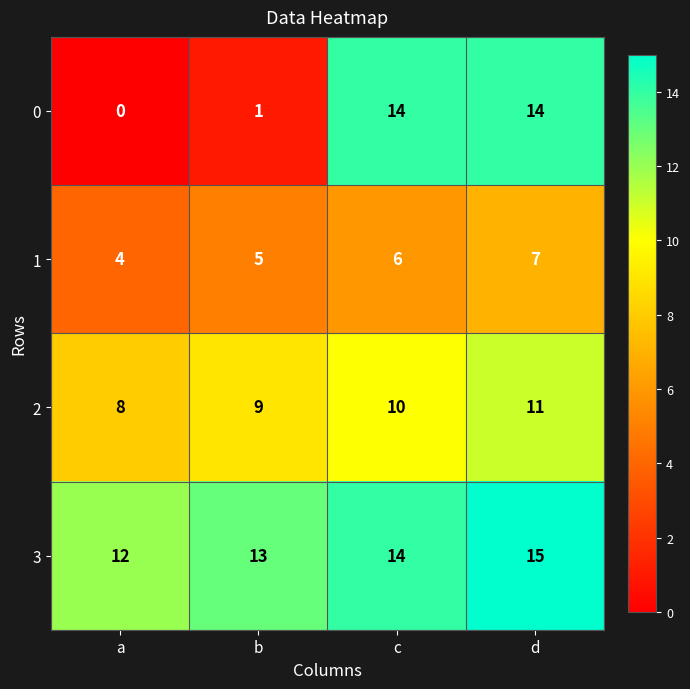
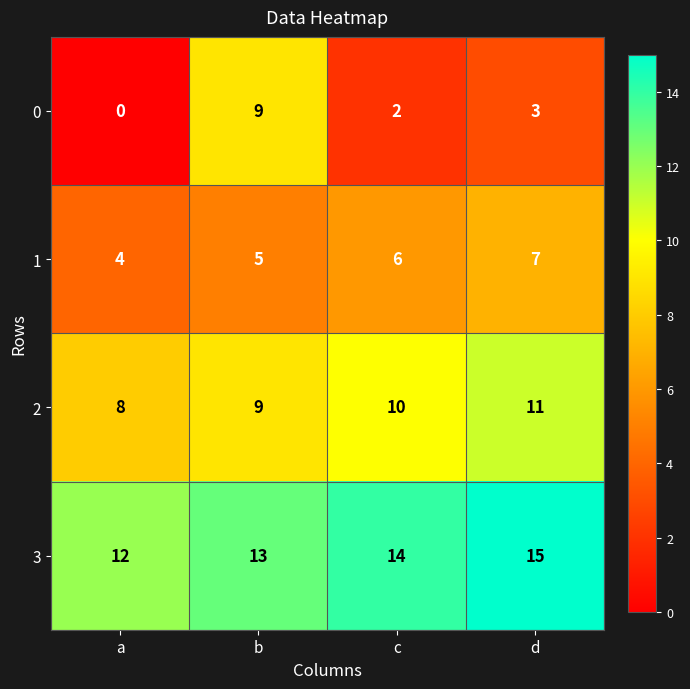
  {
    "0": {
      "a": 0,
-     "b": 1,
-     "c": 14,
-     "d": 14
+     "b": 9,
+     "c": 2,
+     "d": 3
    },
    "1": {
      "a": 4,
      "b": 5,
      "c": 6,
      "d": 7
    },
    "2": {
      "a": 8,
      "b": 9,
      "c": 10,
      "d": 11
    },
    "3": {
      "a": 12,
      "b": 13,
      "c": 14,
      "d": 15
    }
  }
